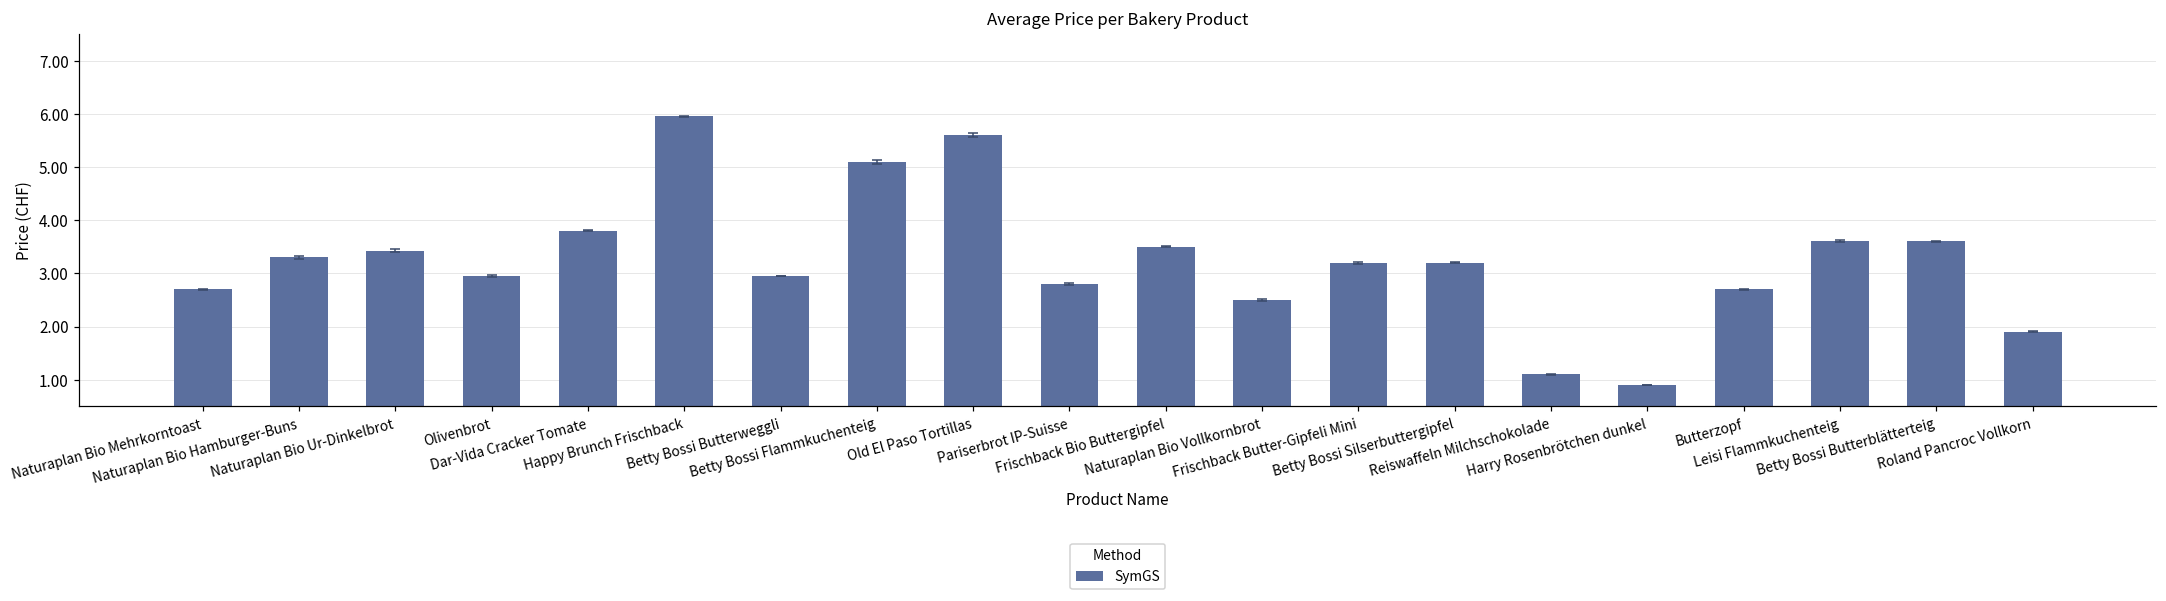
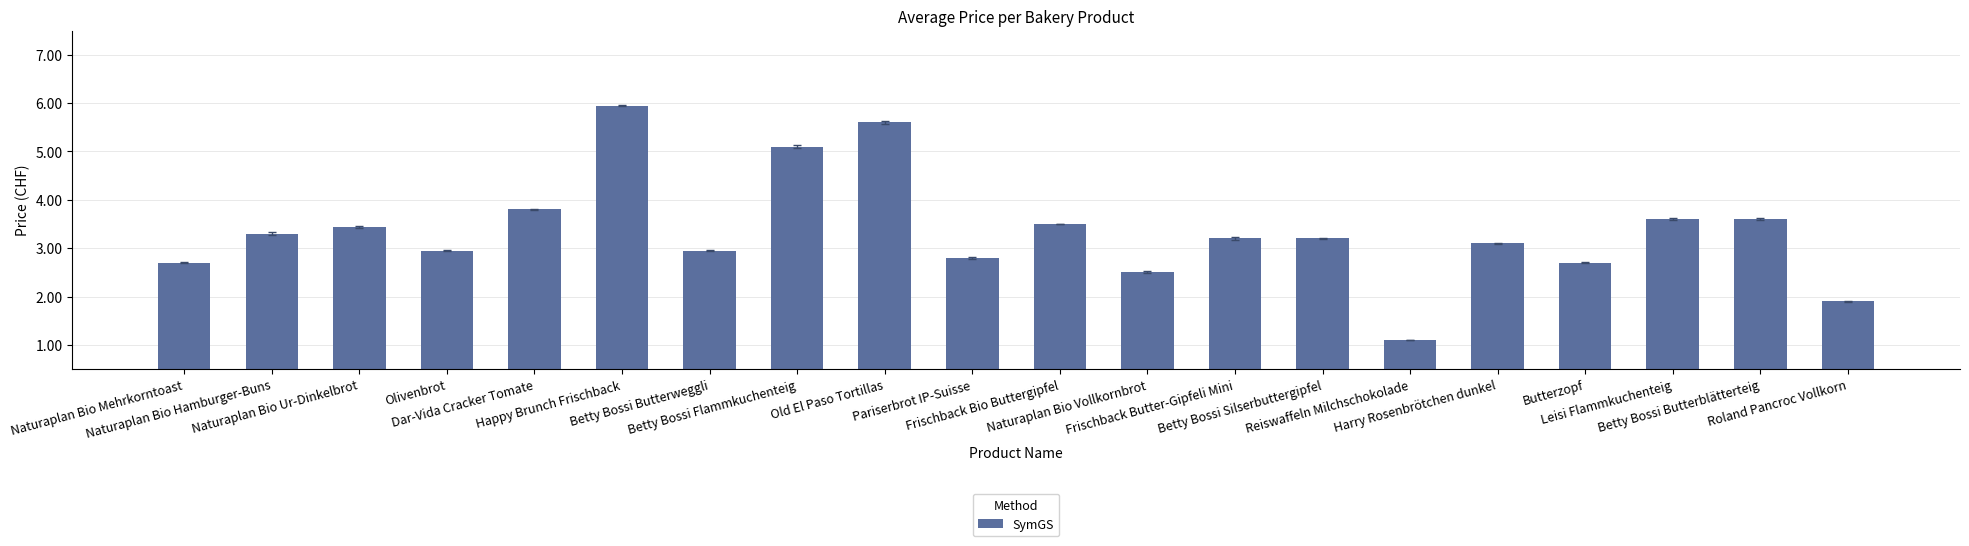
  {
    "SymGS": {
      "Naturaplan Bio Mehrkorntoast": 2.7,
      "Naturaplan Bio Hamburger-Buns": 3.3,
      "Naturaplan Bio Ur-Dinkelbrot": 3.4,
      "Olivenbrot": 3.0,
      "Dar-Vida Cracker Tomate": 3.8,
      "Happy Brunch Frischback": 6.0,
      "Betty Bossi Butterweggli": 3.0,
      "Betty Bossi Flammkuchenteig": 5.1,
      "Old El Paso Tortillas": 5.6,
      "Pariserbrot IP-Suisse": 2.8,
      "Frischback Bio Buttergipfel": 3.5,
      "Naturaplan Bio Vollkornbrot": 2.5,
      "Frischback Butter-Gipfeli Mini": 3.2,
      "Betty Bossi Silserbuttergipfel": 3.2,
      "Reiswaffeln Milchschokolade": 1.1,
-     "Harry Rosenbrötchen dunkel": 0.9,
+     "Harry Rosenbrötchen dunkel": 3.1,
      "Butterzopf": 2.7,
      "Leisi Flammkuchenteig": 3.6,
      "Betty Bossi Butterblätterteig": 3.6,
      "Roland Pancroc Vollkorn": 1.9
    }
  }
